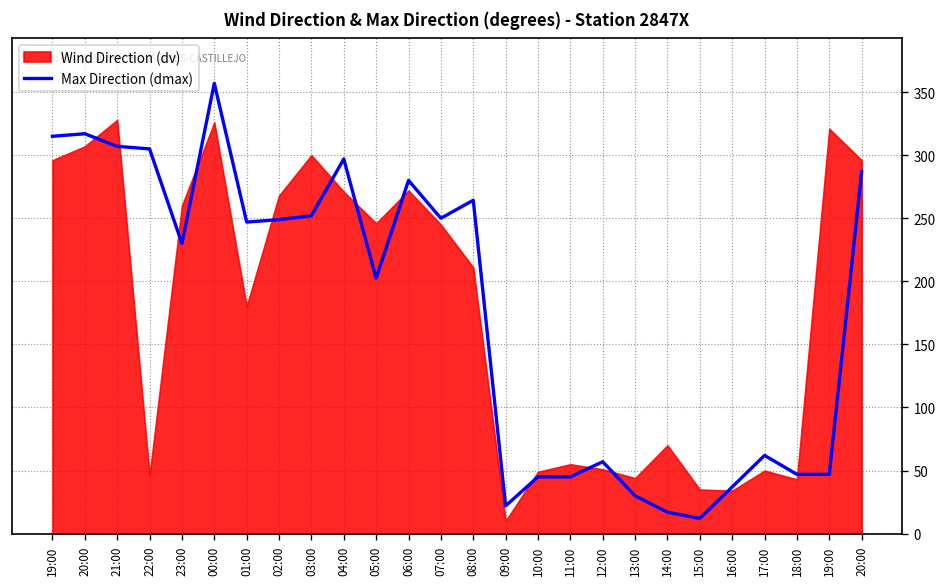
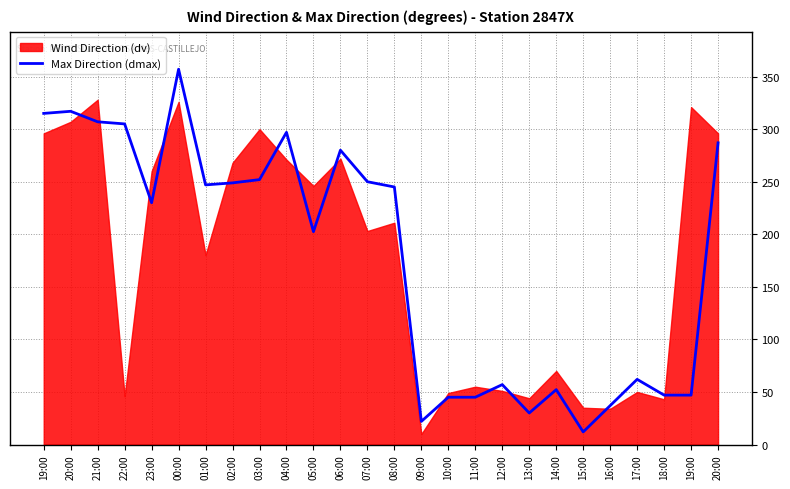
  {
    "Max Direction (dmax)": {
      "21:00": 307,
      "22:00": 305,
      "23:00": 230,
      "00:00": 357,
      "01:00": 247,
      "02:00": 249,
      "03:00": 252,
      "04:00": 297,
      "05:00": 203,
      "06:00": 280,
      "07:00": 250,
-     "08:00": 264,
+     "08:00": 245,
      "09:00": 22,
      "10:00": 45,
      "11:00": 45,
      "12:00": 57,
      "13:00": 30,
-     "14:00": 17,
+     "14:00": 52,
      "15:00": 12,
      "16:00": 37,
      "17:00": 62,
      "18:00": 47
    },
    "Wind Direction (dv)": {
      "21:00": 328,
      "22:00": 46,
      "23:00": 260,
      "00:00": 326,
      "01:00": 180,
      "02:00": 268,
      "03:00": 300,
      "04:00": 271,
      "05:00": 246,
      "06:00": 272,
-     "07:00": 245,
+     "07:00": 203,
      "08:00": 211,
      "09:00": 10,
      "10:00": 49,
      "11:00": 55,
      "12:00": 51,
      "13:00": 44,
      "14:00": 70,
      "15:00": 35,
      "16:00": 34,
      "17:00": 50,
      "18:00": 43
    }
  }
